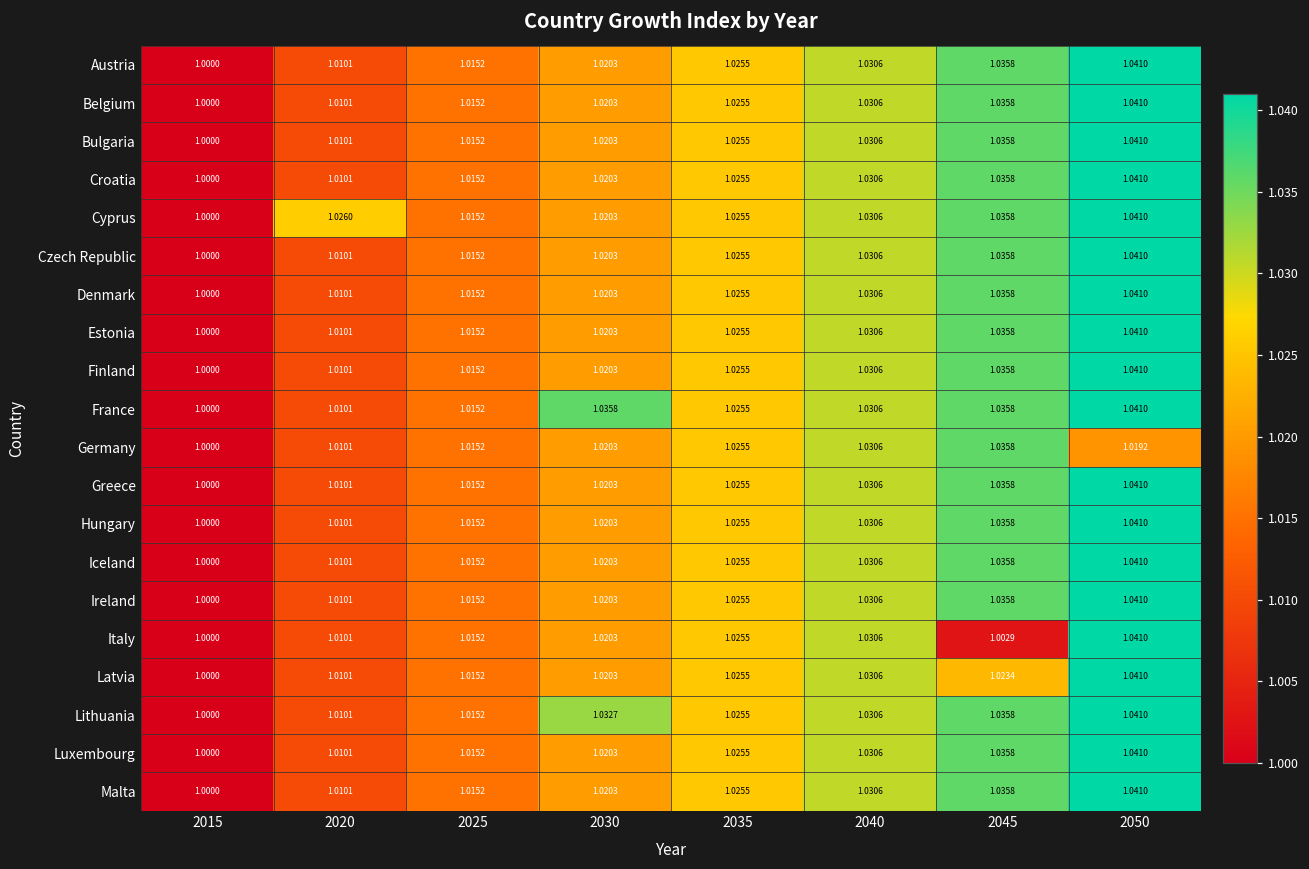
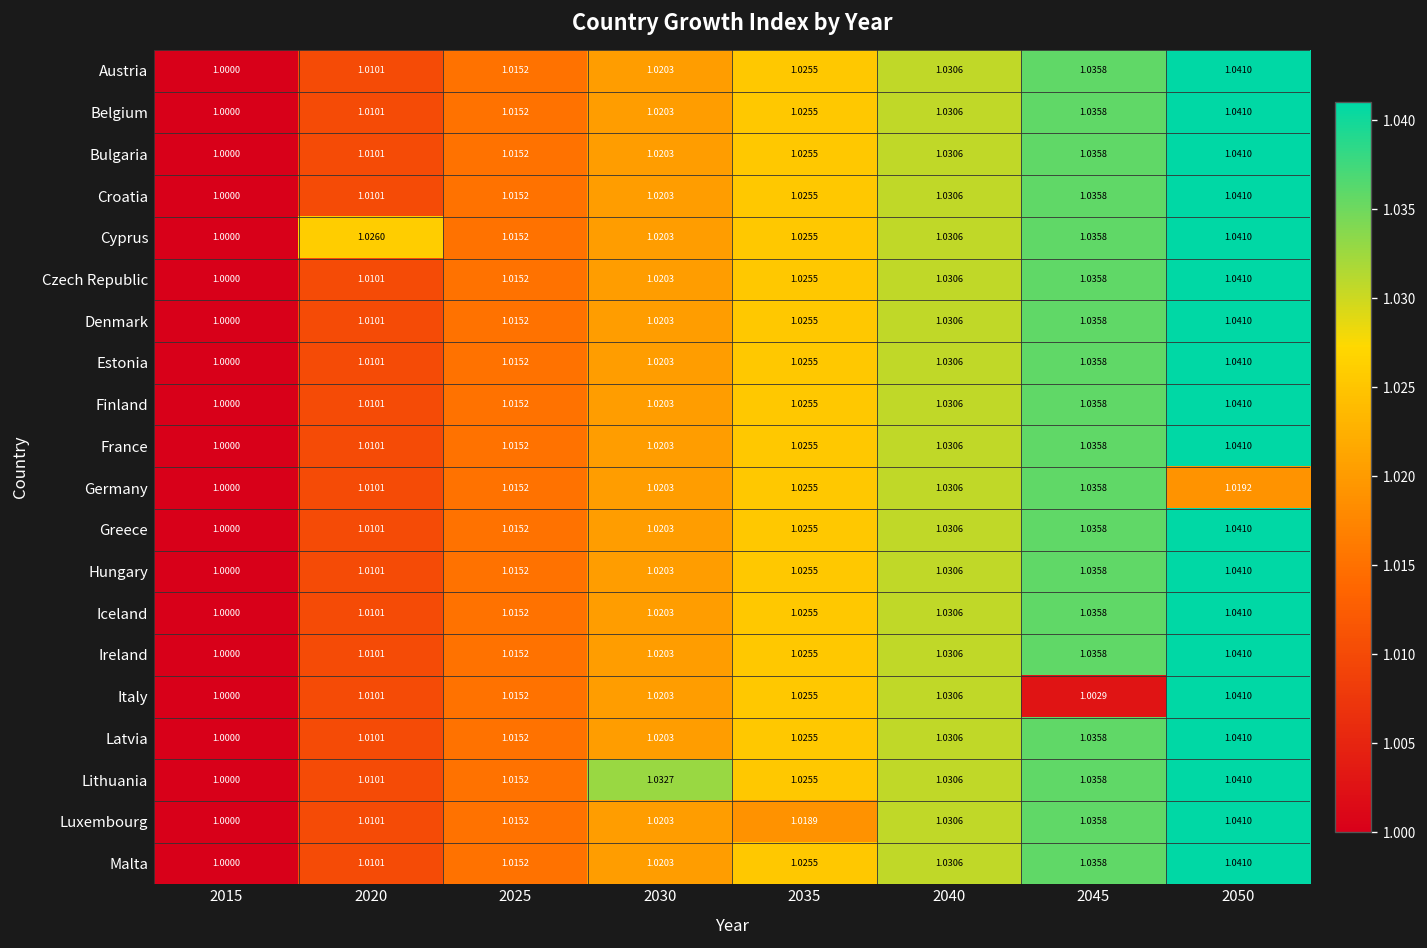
  {
    "Austria": {
      "2015": 1.0000,
      "2020": 1.0101,
      "2025": 1.0152,
      "2030": 1.0203,
      "2035": 1.0255,
      "2040": 1.0306,
      "2045": 1.0358,
      "2050": 1.0410
    },
    "Belgium": {
      "2015": 1.0000,
      "2020": 1.0101,
      "2025": 1.0152,
      "2030": 1.0203,
      "2035": 1.0255,
      "2040": 1.0306,
      "2045": 1.0358,
      "2050": 1.0410
    },
    "Bulgaria": {
      "2015": 1.0000,
      "2020": 1.0101,
      "2025": 1.0152,
      "2030": 1.0203,
      "2035": 1.0255,
      "2040": 1.0306,
      "2045": 1.0358,
      "2050": 1.0410
    },
    "Croatia": {
      "2015": 1.0000,
      "2020": 1.0101,
      "2025": 1.0152,
      "2030": 1.0203,
      "2035": 1.0255,
      "2040": 1.0306,
      "2045": 1.0358,
      "2050": 1.0410
    },
    "Cyprus": {
      "2015": 1.0000,
      "2020": 1.0260,
      "2025": 1.0152,
      "2030": 1.0203,
      "2035": 1.0255,
      "2040": 1.0306,
      "2045": 1.0358,
      "2050": 1.0410
    },
    "Czech Republic": {
      "2015": 1.0000,
      "2020": 1.0101,
      "2025": 1.0152,
      "2030": 1.0203,
      "2035": 1.0255,
      "2040": 1.0306,
      "2045": 1.0358,
      "2050": 1.0410
    },
    "Denmark": {
      "2015": 1.0000,
      "2020": 1.0101,
      "2025": 1.0152,
      "2030": 1.0203,
      "2035": 1.0255,
      "2040": 1.0306,
      "2045": 1.0358,
      "2050": 1.0410
    },
    "Estonia": {
      "2015": 1.0000,
      "2020": 1.0101,
      "2025": 1.0152,
      "2030": 1.0203,
      "2035": 1.0255,
      "2040": 1.0306,
      "2045": 1.0358,
      "2050": 1.0410
    },
    "Finland": {
      "2015": 1.0000,
      "2020": 1.0101,
      "2025": 1.0152,
      "2030": 1.0203,
      "2035": 1.0255,
      "2040": 1.0306,
      "2045": 1.0358,
      "2050": 1.0410
    },
    "France": {
      "2015": 1.0000,
      "2020": 1.0101,
      "2025": 1.0152,
-     "2030": 1.0358,
+     "2030": 1.0203,
      "2035": 1.0255,
      "2040": 1.0306,
      "2045": 1.0358,
      "2050": 1.0410
    },
    "Germany": {
      "2015": 1.0000,
      "2020": 1.0101,
      "2025": 1.0152,
      "2030": 1.0203,
      "2035": 1.0255,
      "2040": 1.0306,
      "2045": 1.0358,
      "2050": 1.0192
    },
    "Greece": {
      "2015": 1.0000,
      "2020": 1.0101,
      "2025": 1.0152,
      "2030": 1.0203,
      "2035": 1.0255,
      "2040": 1.0306,
      "2045": 1.0358,
      "2050": 1.0410
    },
    "Hungary": {
      "2015": 1.0000,
      "2020": 1.0101,
      "2025": 1.0152,
      "2030": 1.0203,
      "2035": 1.0255,
      "2040": 1.0306,
      "2045": 1.0358,
      "2050": 1.0410
    },
    "Iceland": {
      "2015": 1.0000,
      "2020": 1.0101,
      "2025": 1.0152,
      "2030": 1.0203,
      "2035": 1.0255,
      "2040": 1.0306,
      "2045": 1.0358,
      "2050": 1.0410
    },
    "Ireland": {
      "2015": 1.0000,
      "2020": 1.0101,
      "2025": 1.0152,
      "2030": 1.0203,
      "2035": 1.0255,
      "2040": 1.0306,
      "2045": 1.0358,
      "2050": 1.0410
    },
    "Italy": {
      "2015": 1.0000,
      "2020": 1.0101,
      "2025": 1.0152,
      "2030": 1.0203,
      "2035": 1.0255,
      "2040": 1.0306,
      "2045": 1.0029,
      "2050": 1.0410
    },
    "Latvia": {
      "2015": 1.0000,
      "2020": 1.0101,
      "2025": 1.0152,
      "2030": 1.0203,
      "2035": 1.0255,
      "2040": 1.0306,
-     "2045": 1.0234,
+     "2045": 1.0358,
      "2050": 1.0410
    },
    "Lithuania": {
      "2015": 1.0000,
      "2020": 1.0101,
      "2025": 1.0152,
      "2030": 1.0327,
      "2035": 1.0255,
      "2040": 1.0306,
      "2045": 1.0358,
      "2050": 1.0410
    },
    "Luxembourg": {
      "2015": 1.0000,
      "2020": 1.0101,
      "2025": 1.0152,
      "2030": 1.0203,
-     "2035": 1.0255,
+     "2035": 1.0189,
      "2040": 1.0306,
      "2045": 1.0358,
      "2050": 1.0410
    },
    "Malta": {
      "2015": 1.0000,
      "2020": 1.0101,
      "2025": 1.0152,
      "2030": 1.0203,
      "2035": 1.0255,
      "2040": 1.0306,
      "2045": 1.0358,
      "2050": 1.0410
    }
  }
